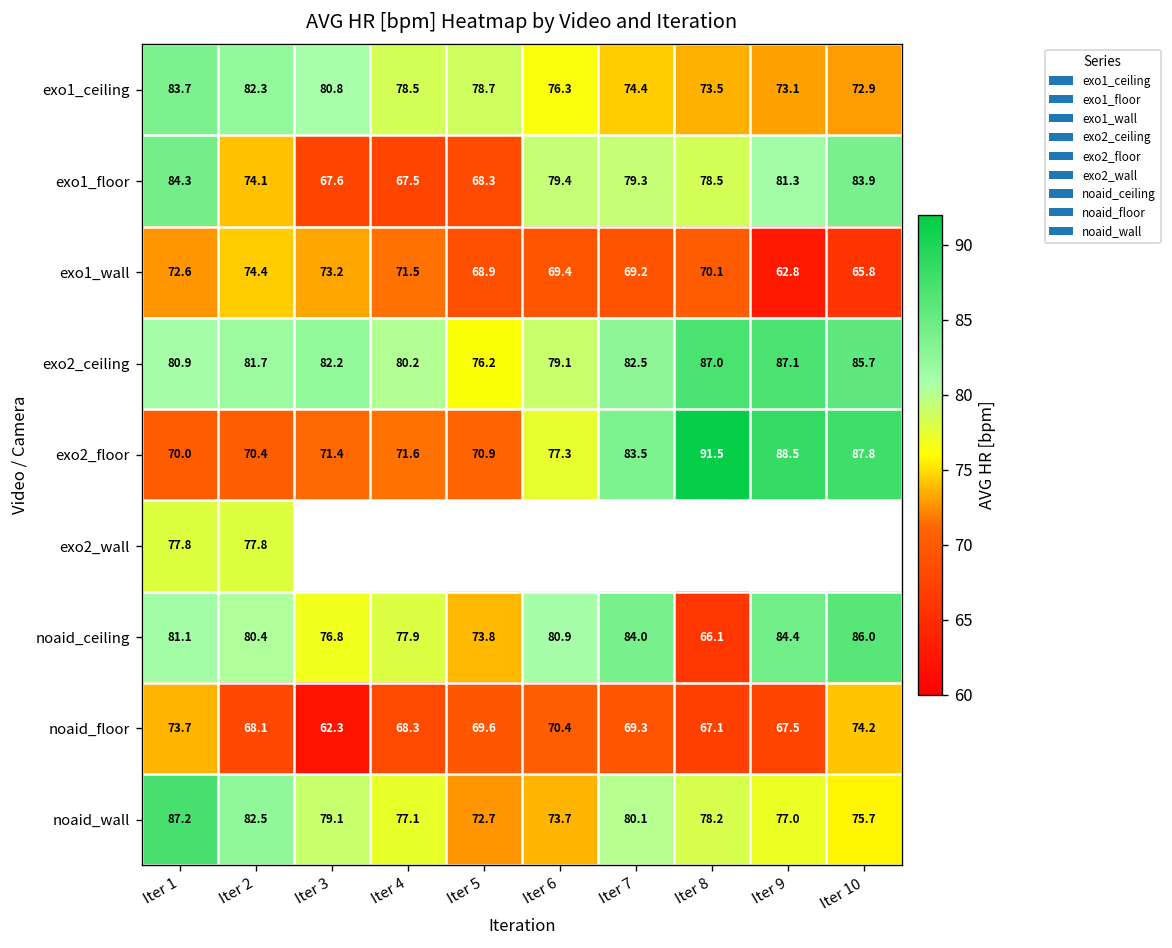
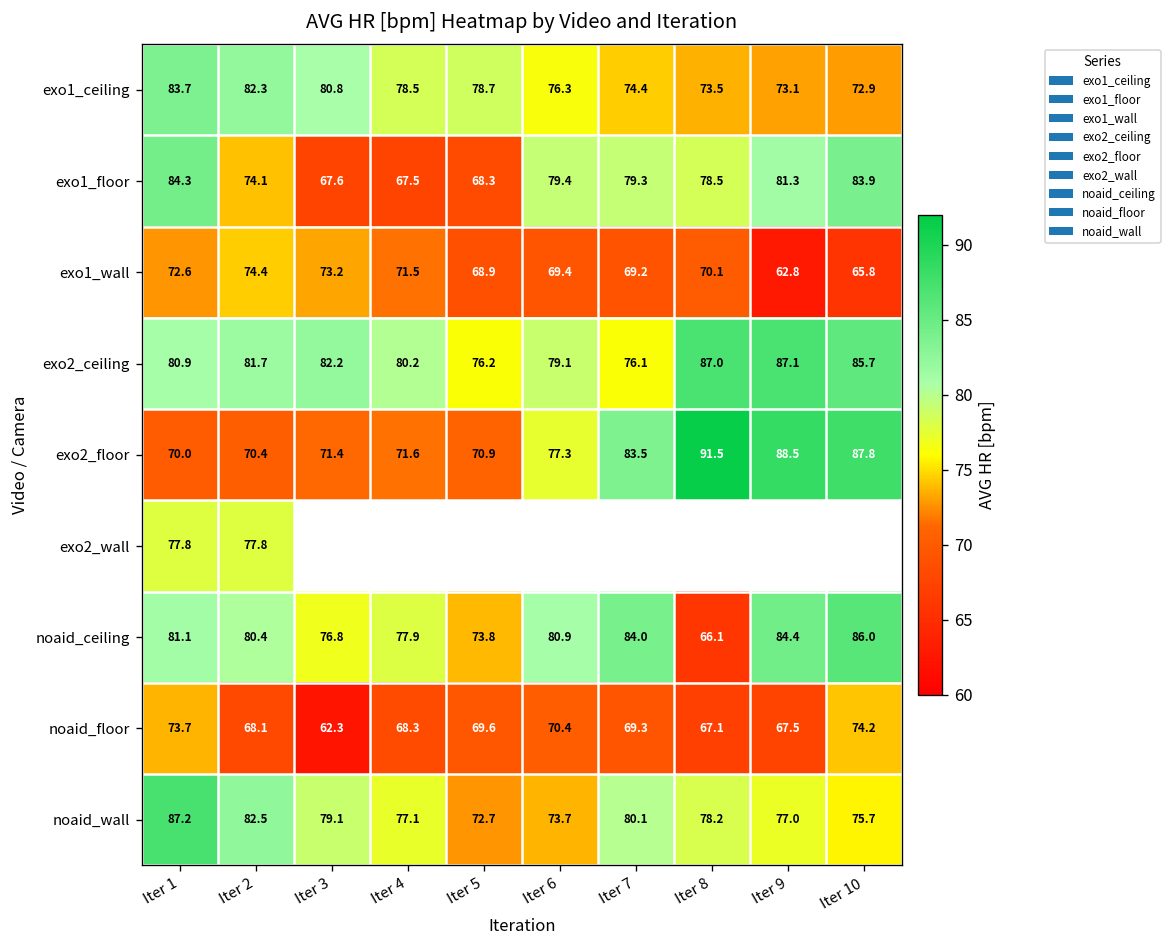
  {
    "exo1_ceiling": {
      "Iter 1": 83.7,
      "Iter 2": 82.3,
      "Iter 3": 80.8,
      "Iter 4": 78.5,
      "Iter 5": 78.7,
      "Iter 6": 76.3,
      "Iter 7": 74.4,
      "Iter 8": 73.5,
      "Iter 9": 73.1,
      "Iter 10": 72.9
    },
    "exo1_floor": {
      "Iter 1": 84.3,
      "Iter 2": 74.1,
      "Iter 3": 67.6,
      "Iter 4": 67.5,
      "Iter 5": 68.3,
      "Iter 6": 79.4,
      "Iter 7": 79.3,
      "Iter 8": 78.5,
      "Iter 9": 81.3,
      "Iter 10": 83.9
    },
    "exo1_wall": {
      "Iter 1": 72.6,
      "Iter 2": 74.4,
      "Iter 3": 73.2,
      "Iter 4": 71.5,
      "Iter 5": 68.9,
      "Iter 6": 69.4,
      "Iter 7": 69.2,
      "Iter 8": 70.1,
      "Iter 9": 62.8,
      "Iter 10": 65.8
    },
    "exo2_ceiling": {
      "Iter 1": 80.9,
      "Iter 2": 81.7,
      "Iter 3": 82.2,
      "Iter 4": 80.2,
      "Iter 5": 76.2,
      "Iter 6": 79.1,
-     "Iter 7": 82.5,
+     "Iter 7": 76.1,
      "Iter 8": 87.0,
      "Iter 9": 87.1,
      "Iter 10": 85.7
    },
    "exo2_floor": {
      "Iter 1": 70.0,
      "Iter 2": 70.4,
      "Iter 3": 71.4,
      "Iter 4": 71.6,
      "Iter 5": 70.9,
      "Iter 6": 77.3,
      "Iter 7": 83.5,
      "Iter 8": 91.5,
      "Iter 9": 88.5,
      "Iter 10": 87.8
    },
    "exo2_wall": {
      "Iter 1": 77.8,
      "Iter 2": 77.8
    },
    "noaid_ceiling": {
      "Iter 1": 81.1,
      "Iter 2": 80.4,
      "Iter 3": 76.8,
      "Iter 4": 77.9,
      "Iter 5": 73.8,
      "Iter 6": 80.9,
      "Iter 7": 84.0,
      "Iter 8": 66.1,
      "Iter 9": 84.4,
      "Iter 10": 86.0
    },
    "noaid_floor": {
      "Iter 1": 73.7,
      "Iter 2": 68.1,
      "Iter 3": 62.3,
      "Iter 4": 68.3,
      "Iter 5": 69.6,
      "Iter 6": 70.4,
      "Iter 7": 69.3,
      "Iter 8": 67.1,
      "Iter 9": 67.5,
      "Iter 10": 74.2
    },
    "noaid_wall": {
      "Iter 1": 87.2,
      "Iter 2": 82.5,
      "Iter 3": 79.1,
      "Iter 4": 77.1,
      "Iter 5": 72.7,
      "Iter 6": 73.7,
      "Iter 7": 80.1,
      "Iter 8": 78.2,
      "Iter 9": 77.0,
      "Iter 10": 75.7
    }
  }
